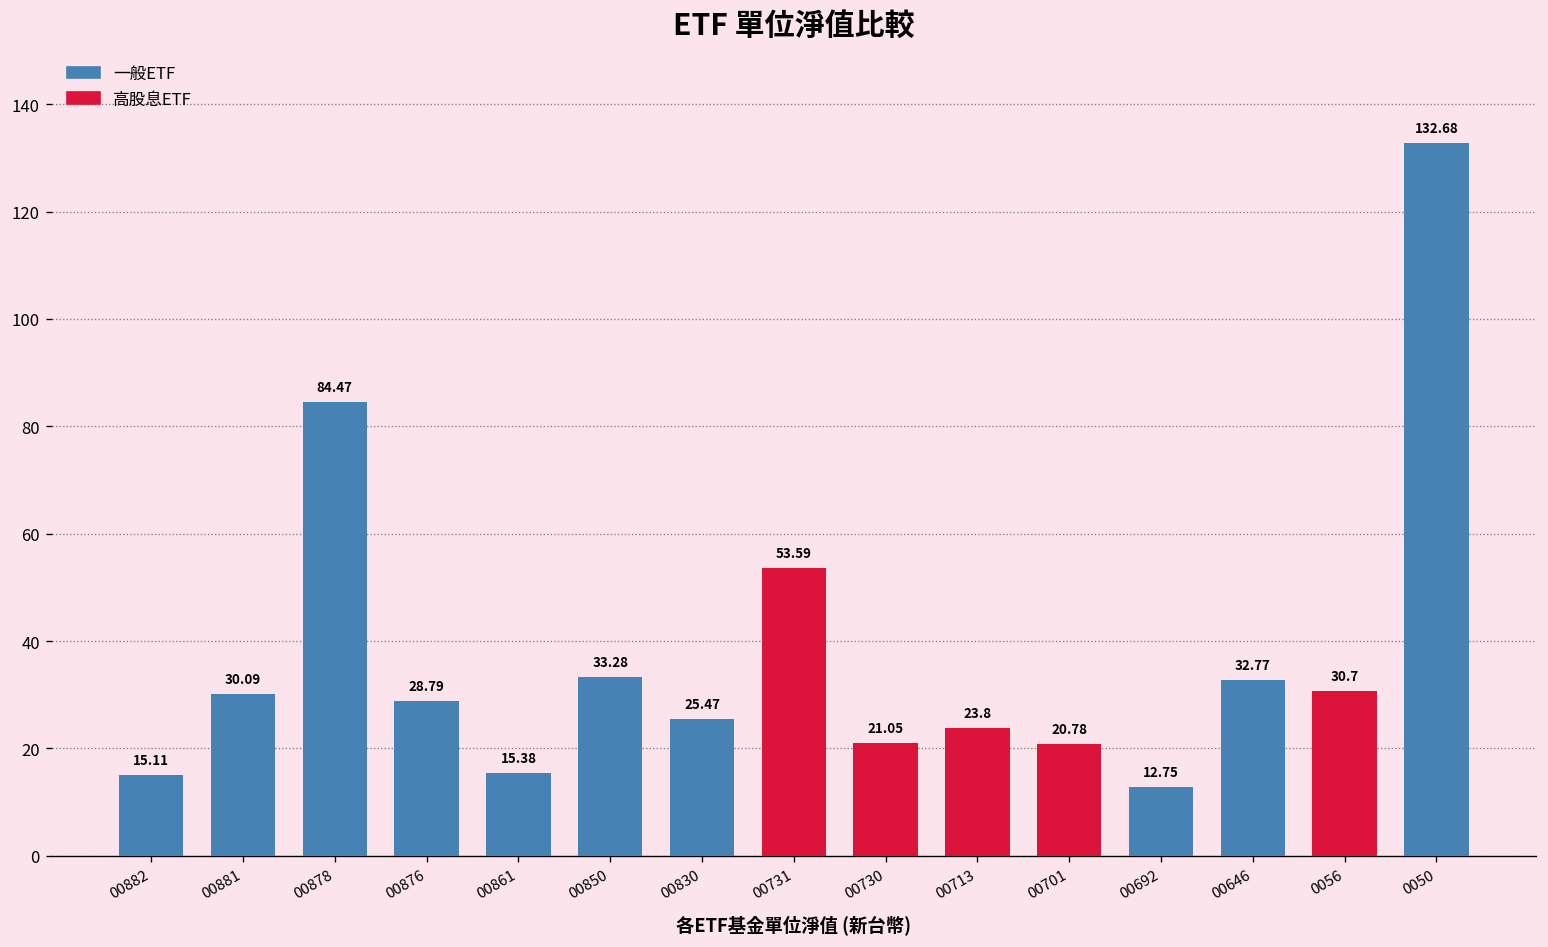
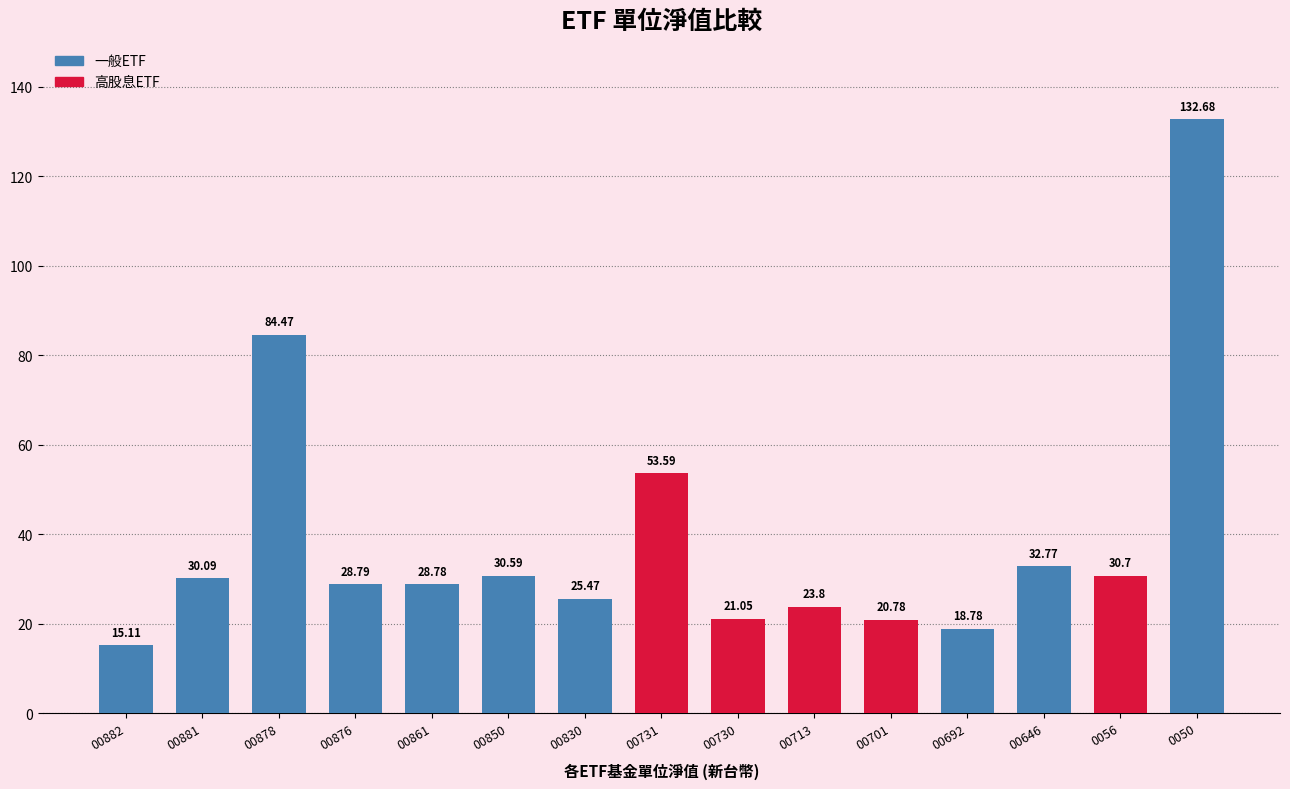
  {
    "00882": 15.11,
    "00881": 30.09,
    "00878": 84.47,
    "00876": 28.79,
-   "00861": 15.38,
-   "00850": 33.28,
+   "00861": 28.78,
+   "00850": 30.59,
    "00830": 25.47,
    "00731": 53.59,
    "00730": 21.05,
    "00713": 23.8,
    "00701": 20.78,
-   "00692": 12.75,
+   "00692": 18.78,
    "00646": 32.77,
    "0056": 30.7,
    "0050": 132.68
  }
